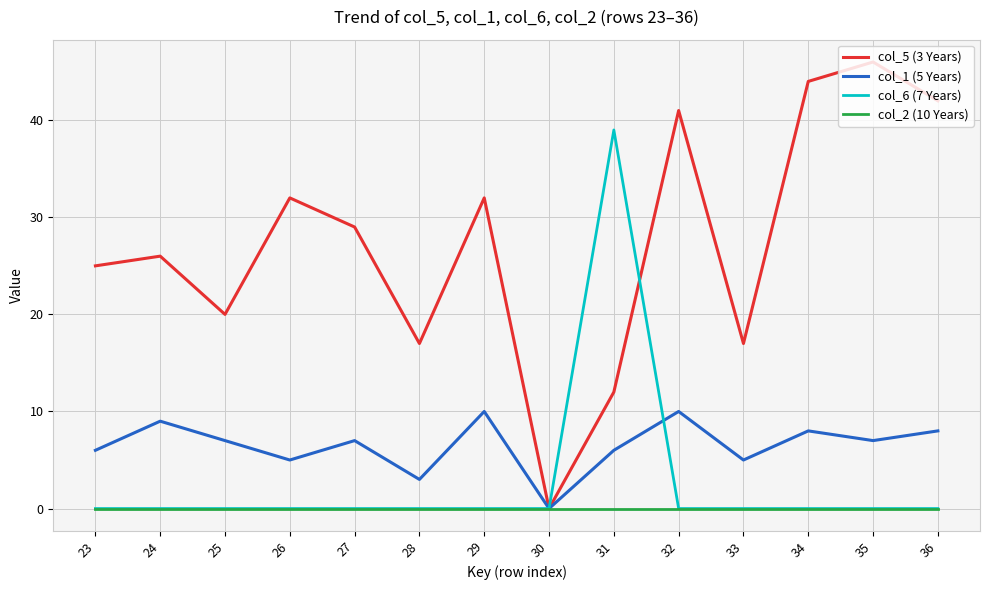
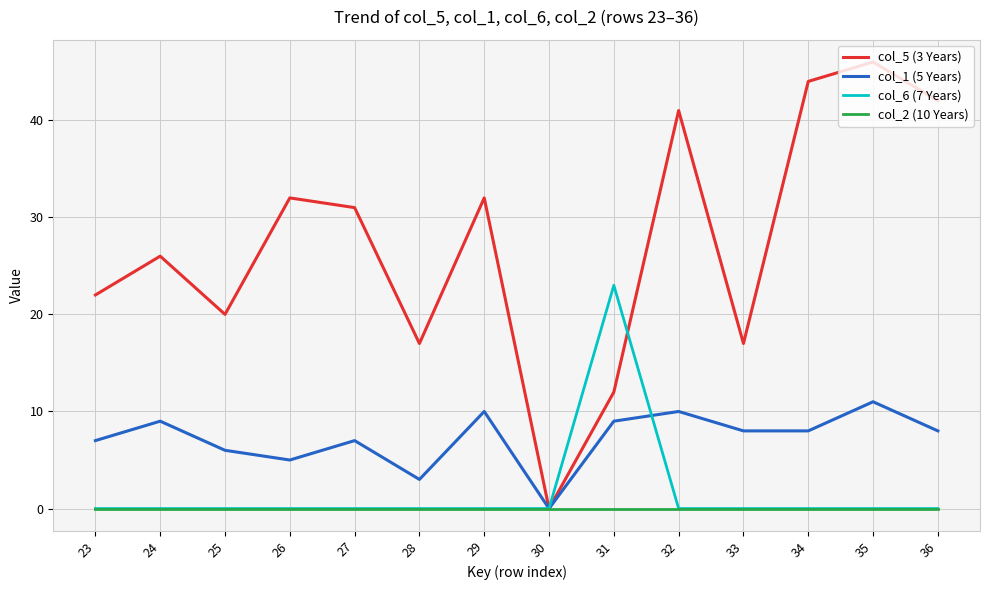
  {
    "col_5 (3 Years)": {
-     "23": 25,
+     "23": 22,
      "24": 26,
      "25": 20,
      "26": 32,
-     "27": 29,
+     "27": 31,
      "28": 17,
      "29": 32,
      "31": 12,
      "32": 41,
      "33": 17,
      "34": 44
    },
    "col_1 (5 Years)": {
-     "23": 6,
+     "23": 7,
      "24": 9,
-     "25": 7,
+     "25": 6,
      "26": 5,
      "27": 7,
      "28": 3,
      "29": 10,
-     "31": 6,
+     "31": 9,
      "32": 10,
-     "33": 5,
+     "33": 8,
      "34": 8,
-     "35": 7,
+     "35": 11,
      "36": 8
    },
    "col_6 (7 Years)": {
-     "31": 39
+     "31": 23
    },
    "col_2 (10 Years)": {
      "31": 0
    }
  }
